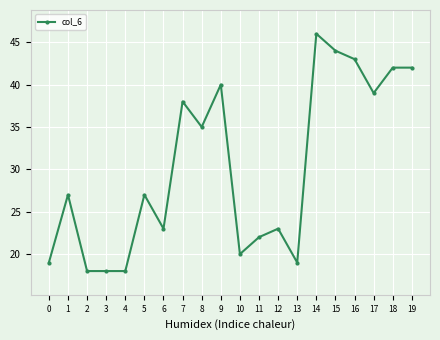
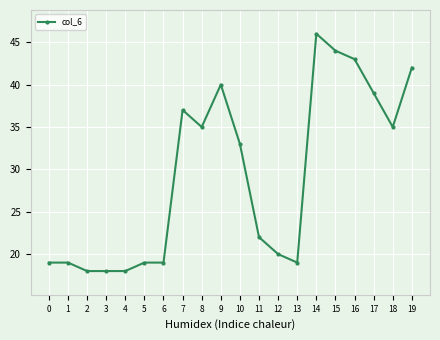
  {
    "0": 19,
-   "1": 27,
+   "1": 19,
    "2": 18,
    "3": 18,
    "4": 18,
-   "5": 27,
-   "6": 23,
-   "7": 38,
+   "5": 19,
+   "6": 19,
+   "7": 37,
    "8": 35,
    "9": 40,
-   "10": 20,
+   "10": 33,
    "11": 22,
-   "12": 23,
+   "12": 20,
    "13": 19,
    "14": 46,
    "15": 44,
    "16": 43,
    "17": 39,
-   "18": 42,
+   "18": 35,
    "19": 42
  }
